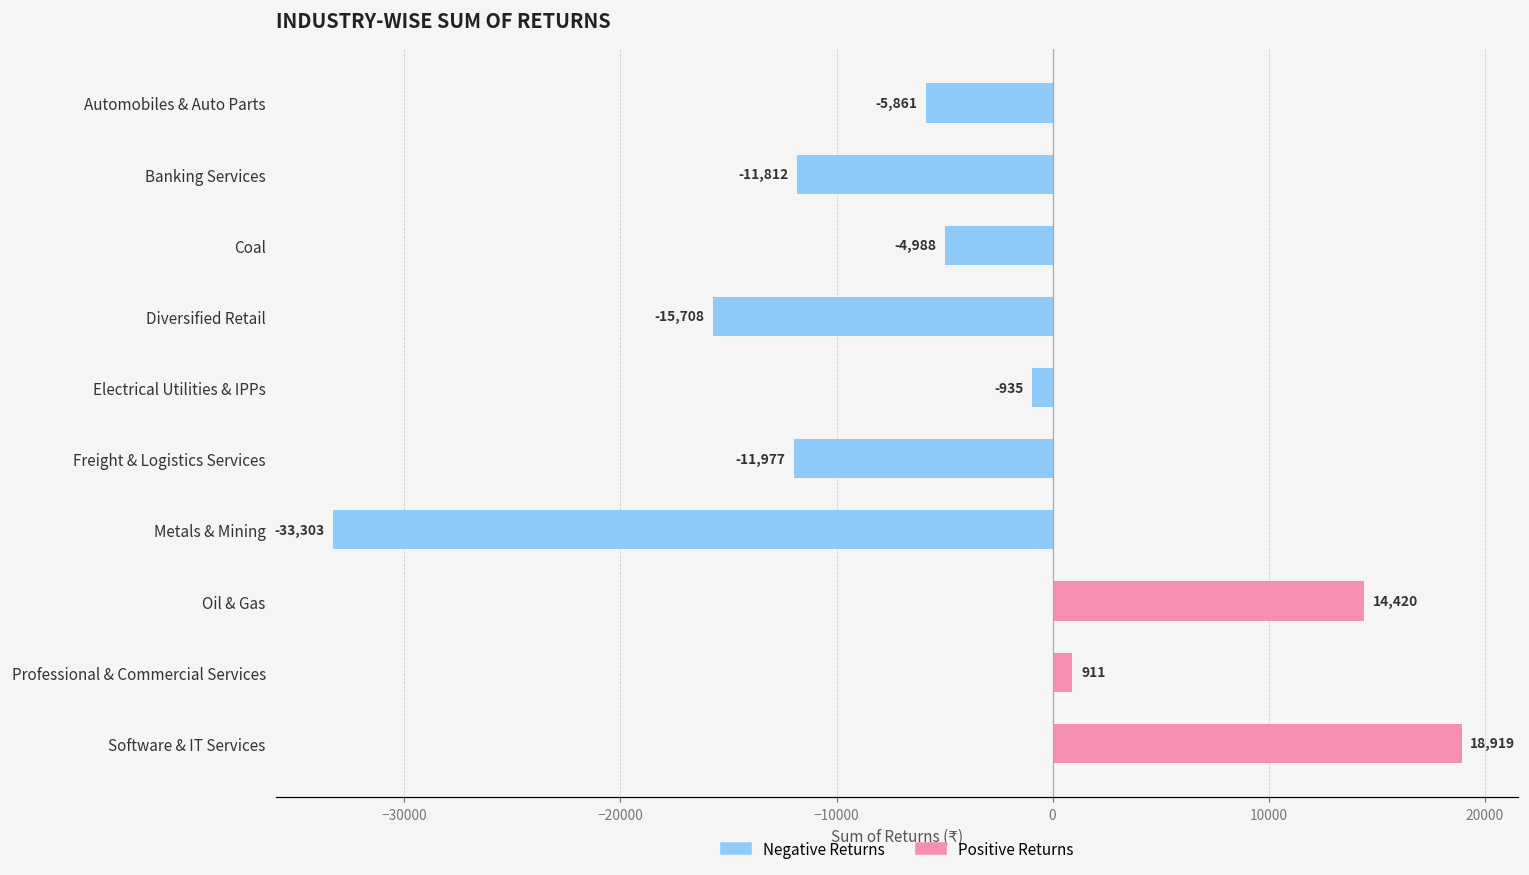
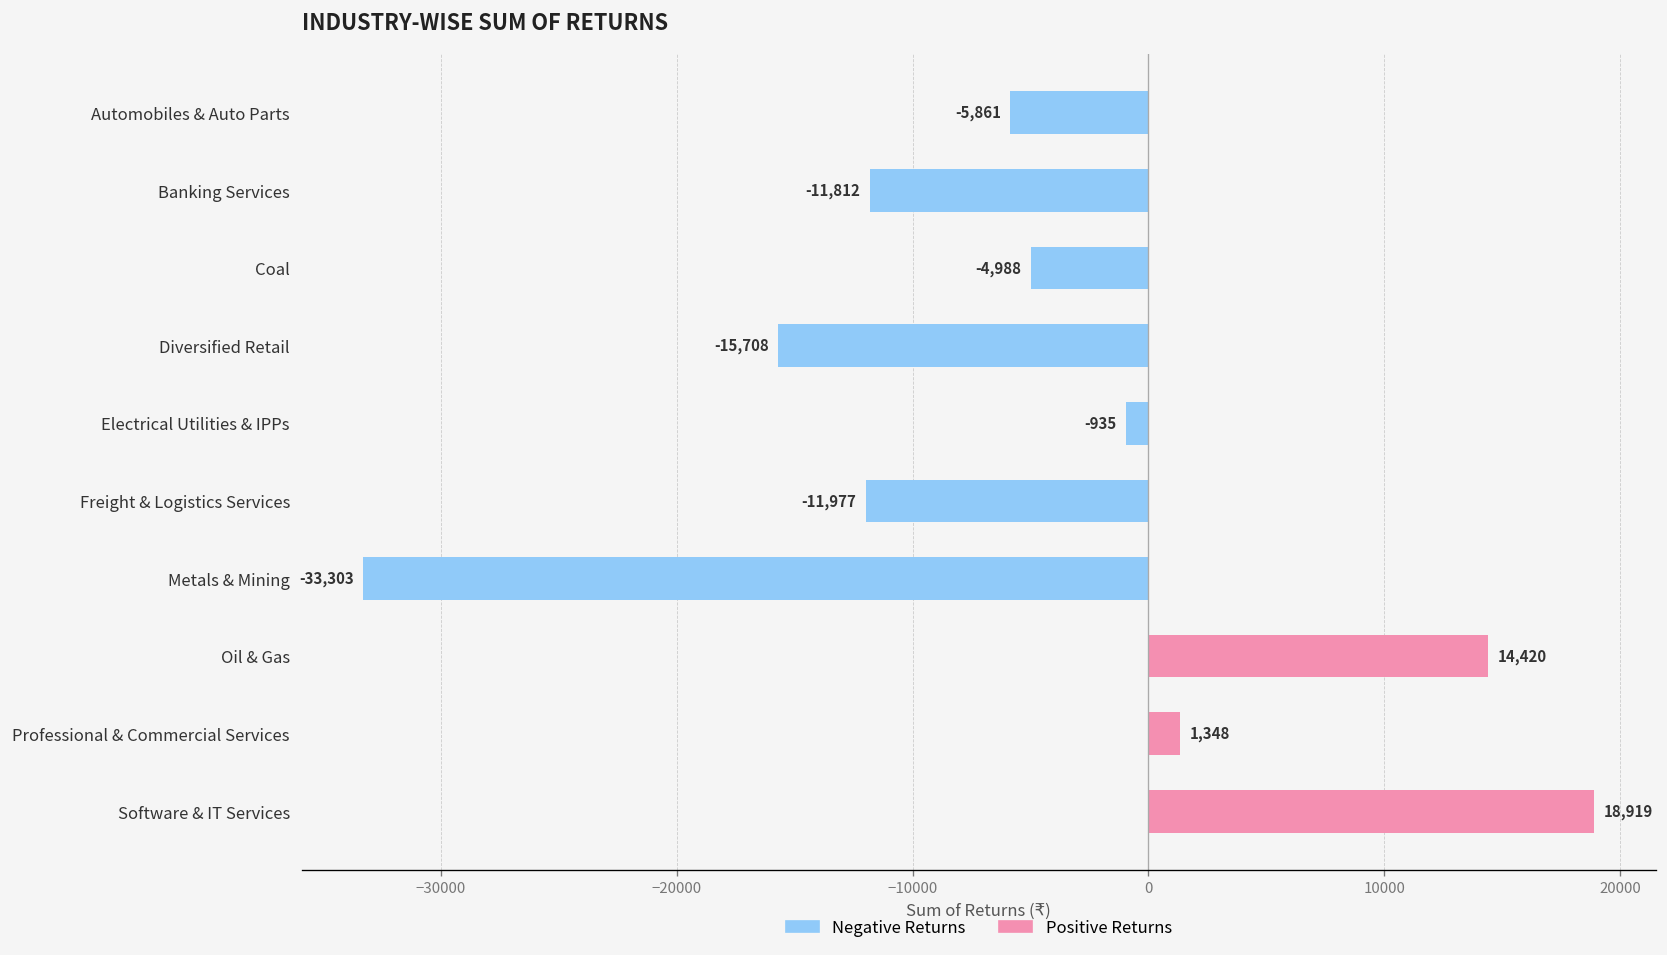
  {
    "Negative Returns": {
      "Automobiles & Auto Parts": "-5,861",
      "Banking Services": "-11,812",
      "Coal": "-4,988",
      "Diversified Retail": "-15,708",
      "Electrical Utilities & IPPs": "-935",
      "Freight & Logistics Services": "-11,977",
      "Metals & Mining": "-33,303"
    },
    "Positive Returns": {
      "Oil & Gas": "14,420",
-     "Professional & Commercial Services": "911",
+     "Professional & Commercial Services": "1,348",
      "Software & IT Services": "18,919"
    }
  }
